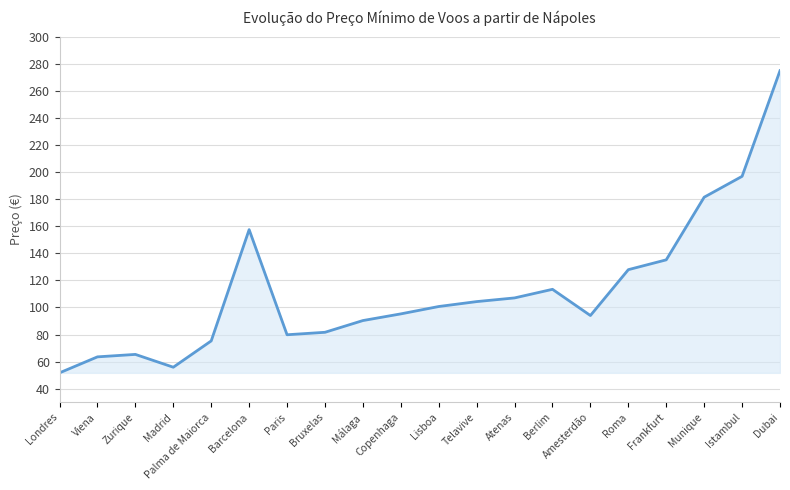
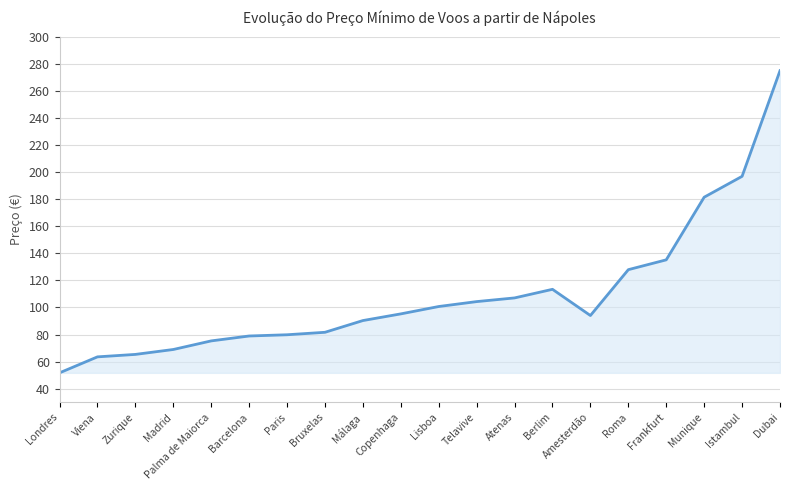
  {
    "Londres": 52,
    "Viena": 64,
    "Zurique": 65,
-   "Madrid": 56,
+   "Madrid": 69,
    "Palma de Maiorca": 75,
-   "Barcelona": 157,
+   "Barcelona": 79,
    "Paris": 80,
    "Bruxelas": 82,
    "Málaga": 90,
    "Copenhaga": 95,
    "Lisboa": 101,
    "Telavive": 104,
    "Atenas": 107,
    "Berlim": 113,
    "Amesterdão": 94,
    "Roma": 128,
    "Frankfurt": 135,
    "Munique": 181,
    "Istambul": 197,
    "Dubai": 275
  }
